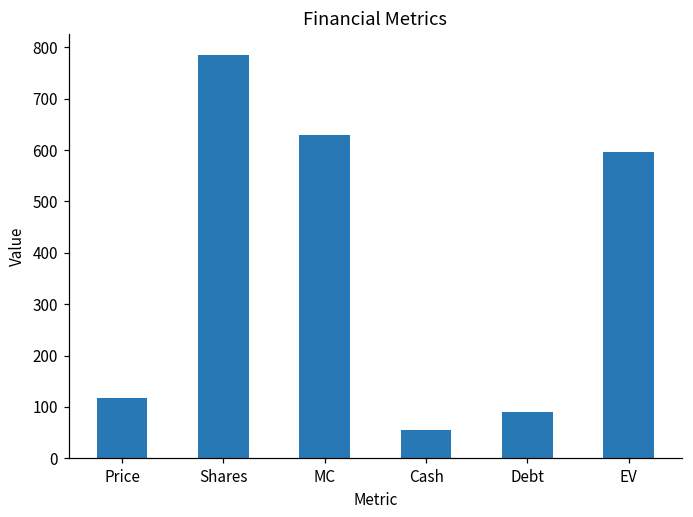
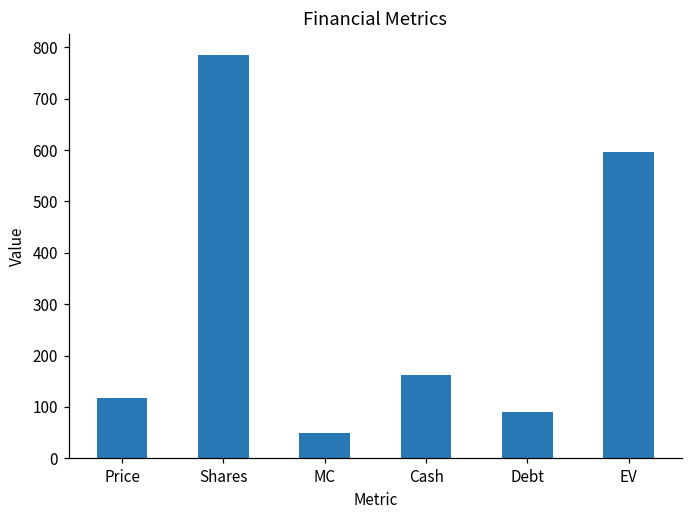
  {
    "Price": 120,
    "Shares": 790,
-   "MC": 630,
-   "Cash": 60,
+   "MC": 50,
+   "Cash": 160,
    "Debt": 90,
    "EV": 600
  }
